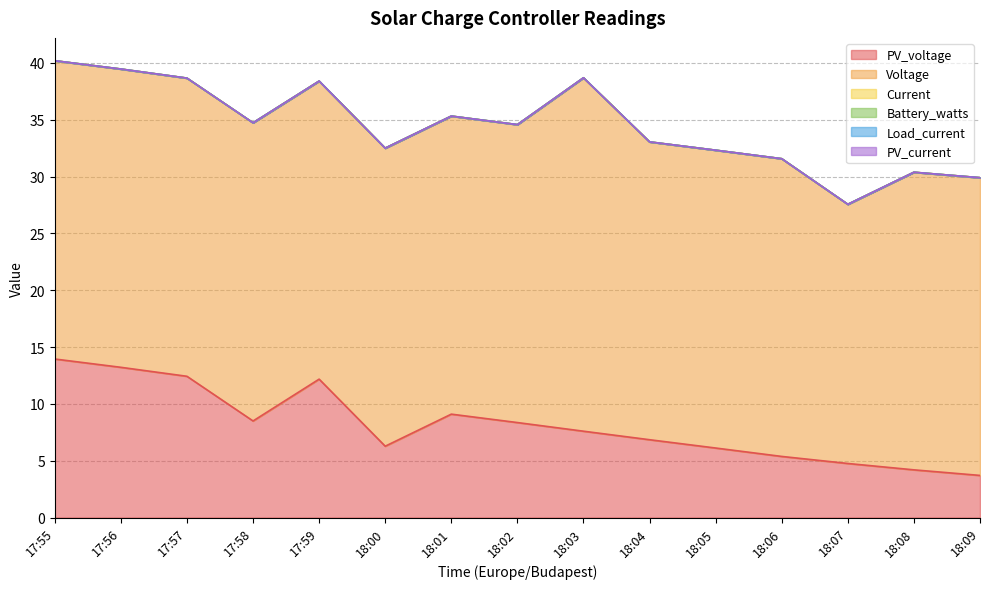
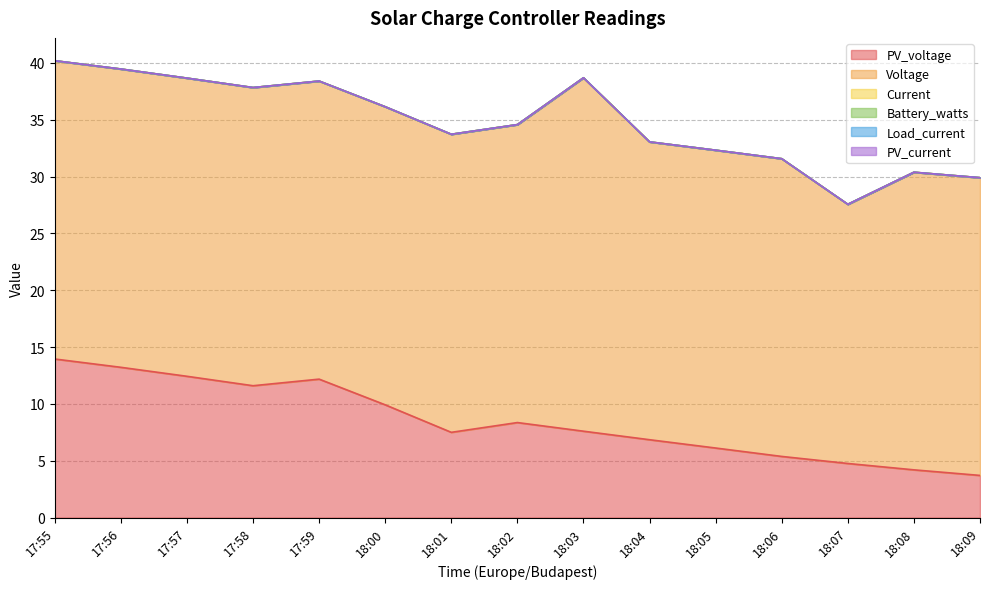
  {
    "PV_voltage": {
      "17:55": 14.0,
      "17:56": 13.2,
      "17:57": 12.4,
-     "17:58": 8.5,
+     "17:58": 11.6,
      "17:59": 12.2,
-     "18:00": 6.3,
-     "18:01": 9.1,
+     "18:00": 9.9,
+     "18:01": 7.5,
      "18:02": 8.4,
      "18:03": 7.6,
      "18:04": 6.9,
      "18:05": 6.1,
      "18:06": 5.4,
      "18:07": 4.8,
      "18:08": 4.2,
      "18:09": 3.7
    }
  }
